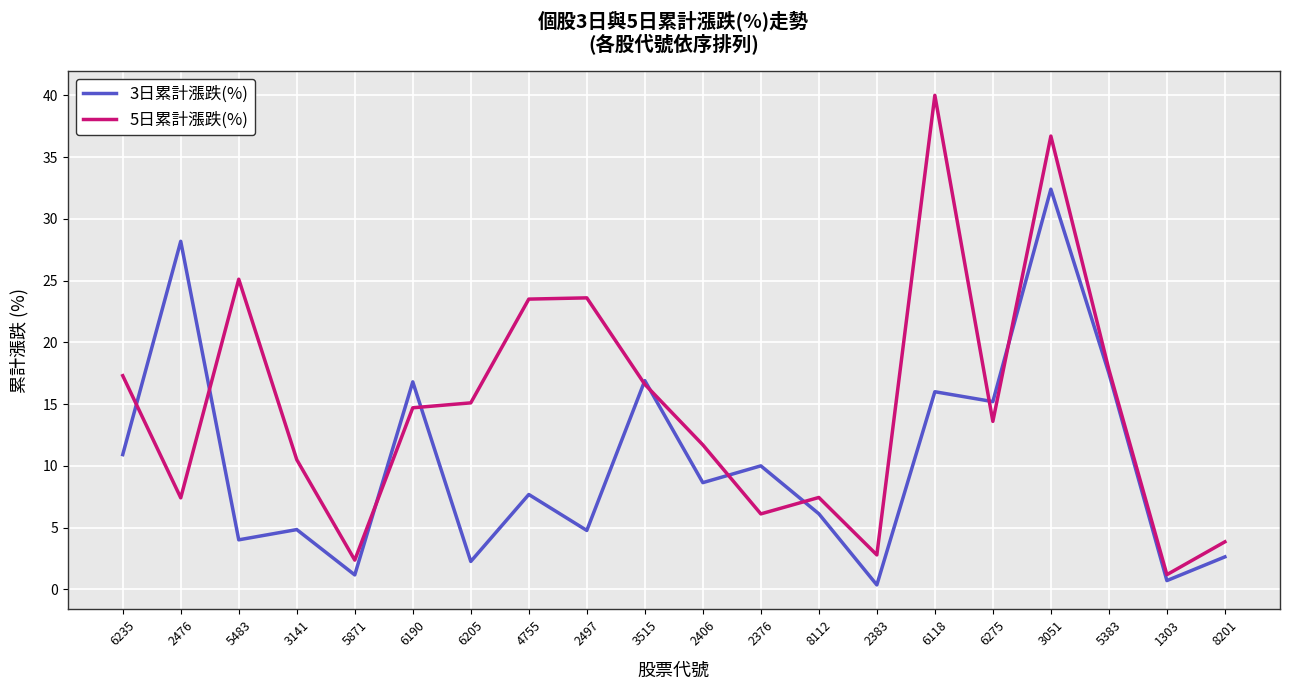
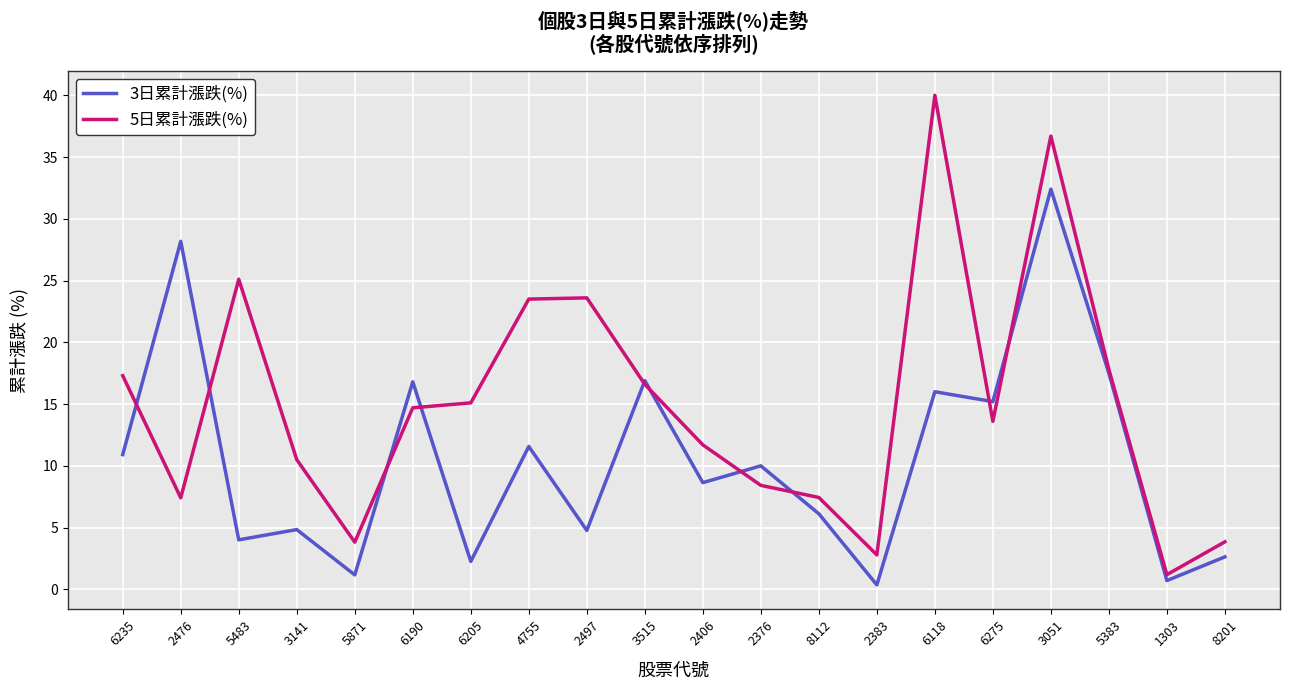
  {
    "3日累計漲跌(%)": {
      "6235": 10.9,
      "2476": 28.2,
      "5483": 4.0,
      "3141": 4.8,
      "5871": 1.2,
      "6190": 16.8,
      "6205": 2.3,
-     "4755": 7.7,
+     "4755": 11.6,
      "2497": 4.8,
      "3515": 16.9,
      "2406": 8.6,
      "2376": 10.0,
      "8112": 6.1,
      "2383": 0.4,
      "6118": 16.0,
      "6275": 15.2,
      "3051": 32.4,
      "5383": 17.5,
      "1303": 0.7,
      "8201": 2.6
    },
    "5日累計漲跌(%)": {
      "6235": 17.3,
      "2476": 7.4,
      "5483": 25.1,
      "3141": 10.5,
-     "5871": 2.4,
+     "5871": 3.8,
      "6190": 14.7,
      "6205": 15.1,
      "4755": 23.5,
      "2497": 23.6,
      "3515": 16.6,
      "2406": 11.7,
-     "2376": 6.1,
+     "2376": 8.4,
      "8112": 7.4,
      "2383": 2.8,
      "6118": 40.0,
      "6275": 13.6,
      "3051": 36.7,
      "5383": 17.8,
      "1303": 1.2,
      "8201": 3.9
    }
  }
